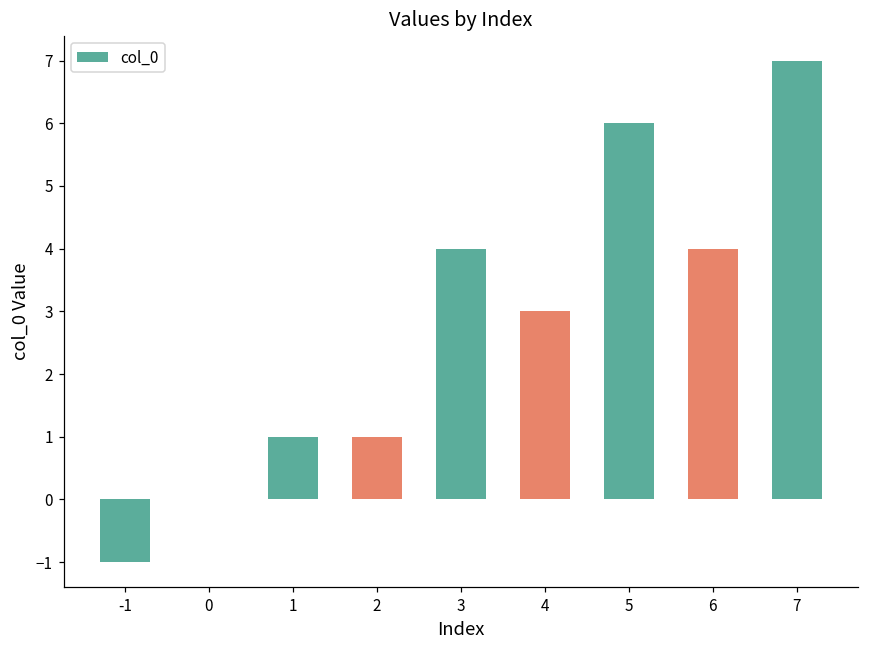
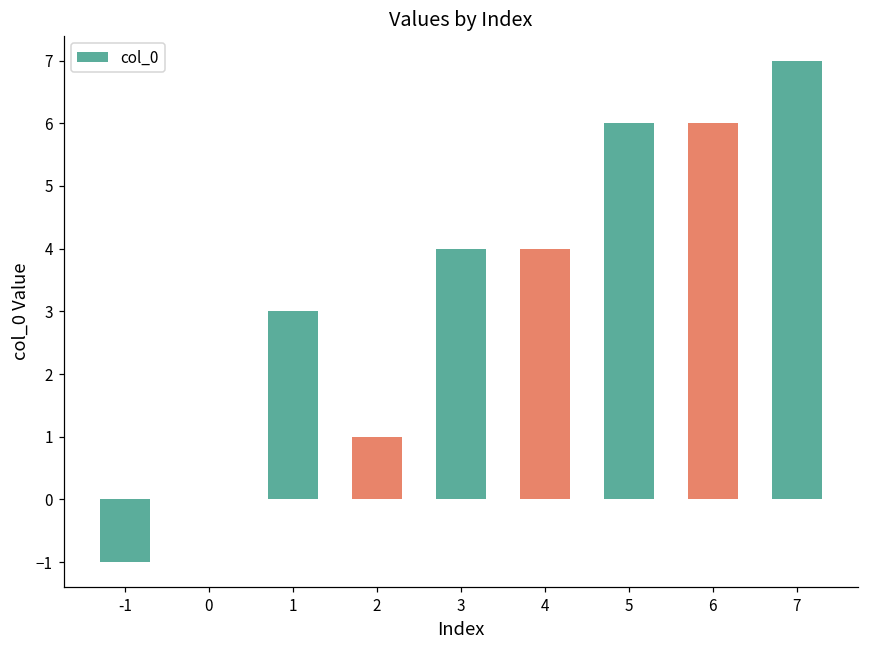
  {
    "-1": -1,
    "0": 0,
-   "1": 1,
+   "1": 3,
    "2": 1,
    "3": 4,
-   "4": 3,
+   "4": 4,
    "5": 6,
-   "6": 4,
+   "6": 6,
    "7": 7
  }
